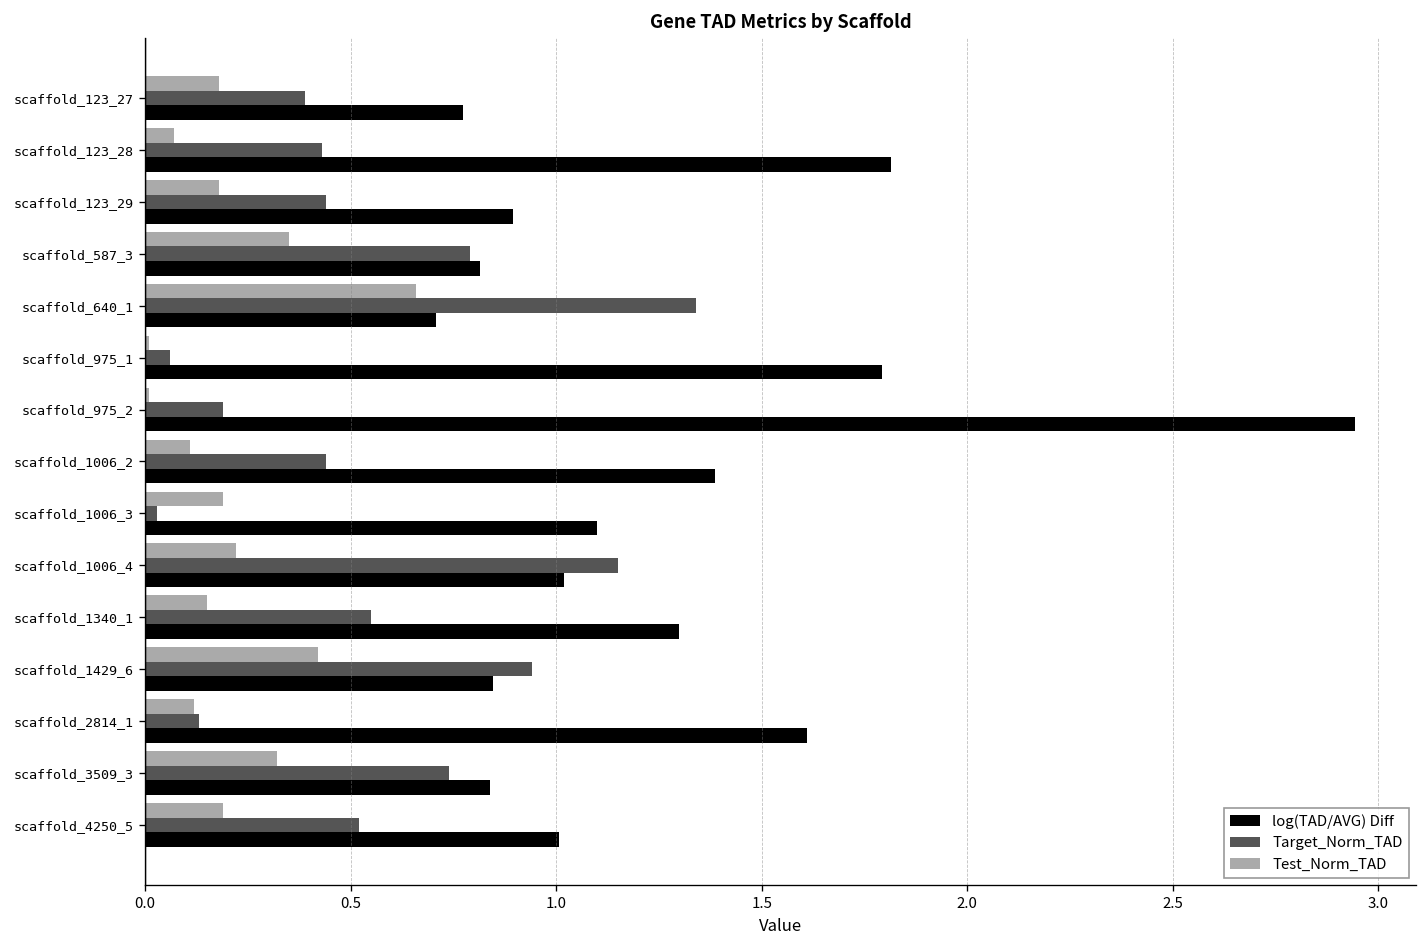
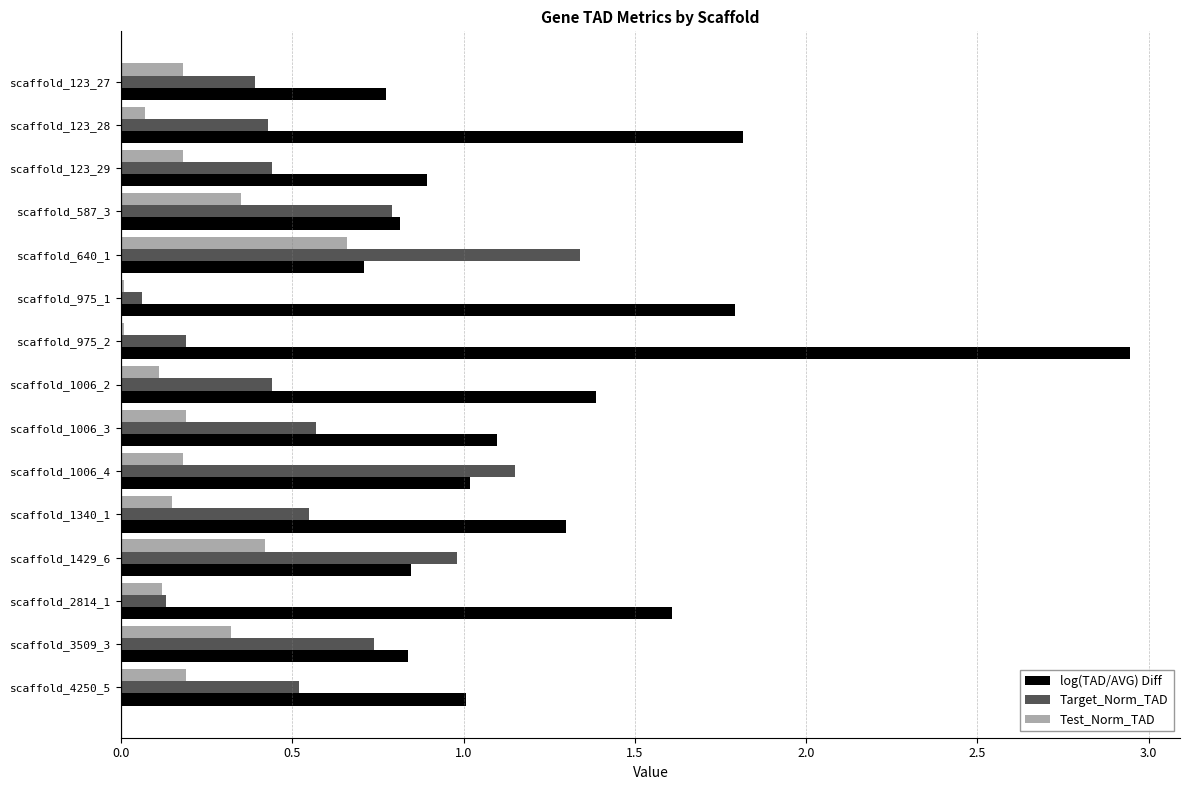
  {
    "log(TAD/AVG) Diff": {
      "scaffold_123_27": 0.77,
      "scaffold_123_28": 1.82,
      "scaffold_123_29": 0.89,
      "scaffold_587_3": 0.81,
      "scaffold_640_1": 0.71,
      "scaffold_975_1": 1.79,
      "scaffold_975_2": 2.94,
      "scaffold_1006_2": 1.39,
      "scaffold_1006_3": 1.10,
      "scaffold_1006_4": 1.02,
      "scaffold_1340_1": 1.30,
      "scaffold_1429_6": 0.85,
      "scaffold_2814_1": 1.61,
      "scaffold_3509_3": 0.84,
      "scaffold_4250_5": 1.01
    },
    "Target_Norm_TAD": {
      "scaffold_123_27": 0.39,
      "scaffold_123_28": 0.43,
      "scaffold_123_29": 0.44,
      "scaffold_587_3": 0.79,
      "scaffold_640_1": 1.34,
      "scaffold_975_1": 0.06,
      "scaffold_975_2": 0.19,
      "scaffold_1006_2": 0.44,
-     "scaffold_1006_3": 0.03,
+     "scaffold_1006_3": 0.57,
      "scaffold_1006_4": 1.15,
      "scaffold_1340_1": 0.55,
-     "scaffold_1429_6": 0.94,
+     "scaffold_1429_6": 0.98,
      "scaffold_2814_1": 0.13,
      "scaffold_3509_3": 0.74,
      "scaffold_4250_5": 0.52
    },
    "Test_Norm_TAD": {
      "scaffold_123_27": 0.18,
      "scaffold_123_28": 0.07,
      "scaffold_123_29": 0.18,
      "scaffold_587_3": 0.35,
      "scaffold_640_1": 0.66,
      "scaffold_975_1": 0.01,
      "scaffold_975_2": 0.01,
      "scaffold_1006_2": 0.11,
      "scaffold_1006_3": 0.19,
-     "scaffold_1006_4": 0.22,
+     "scaffold_1006_4": 0.18,
      "scaffold_1340_1": 0.15,
      "scaffold_1429_6": 0.42,
      "scaffold_2814_1": 0.12,
      "scaffold_3509_3": 0.32,
      "scaffold_4250_5": 0.19
    }
  }
